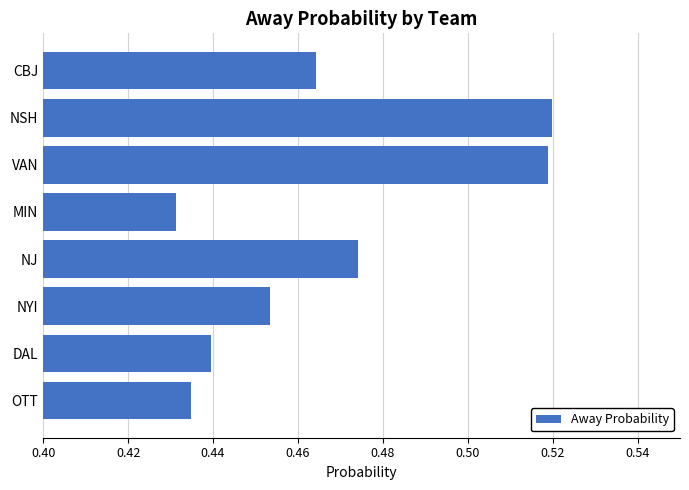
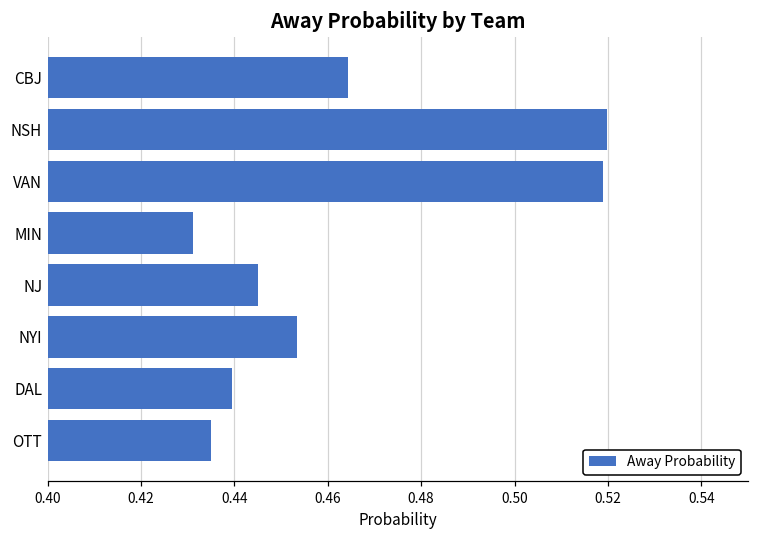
  {
    "CBJ": 0.464,
    "NSH": 0.520,
    "VAN": 0.519,
    "MIN": 0.431,
-   "NJ": 0.474,
+   "NJ": 0.445,
    "NYI": 0.454,
    "DAL": 0.440,
    "OTT": 0.435
  }
